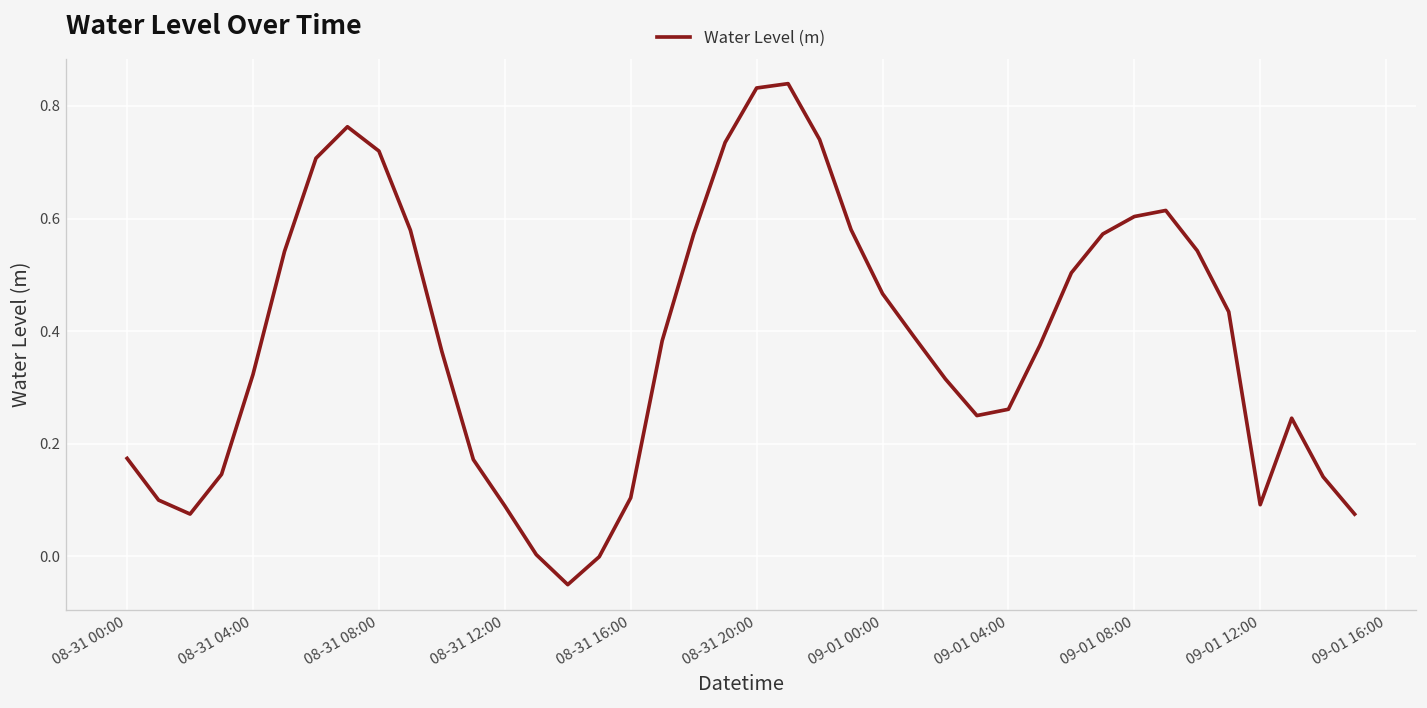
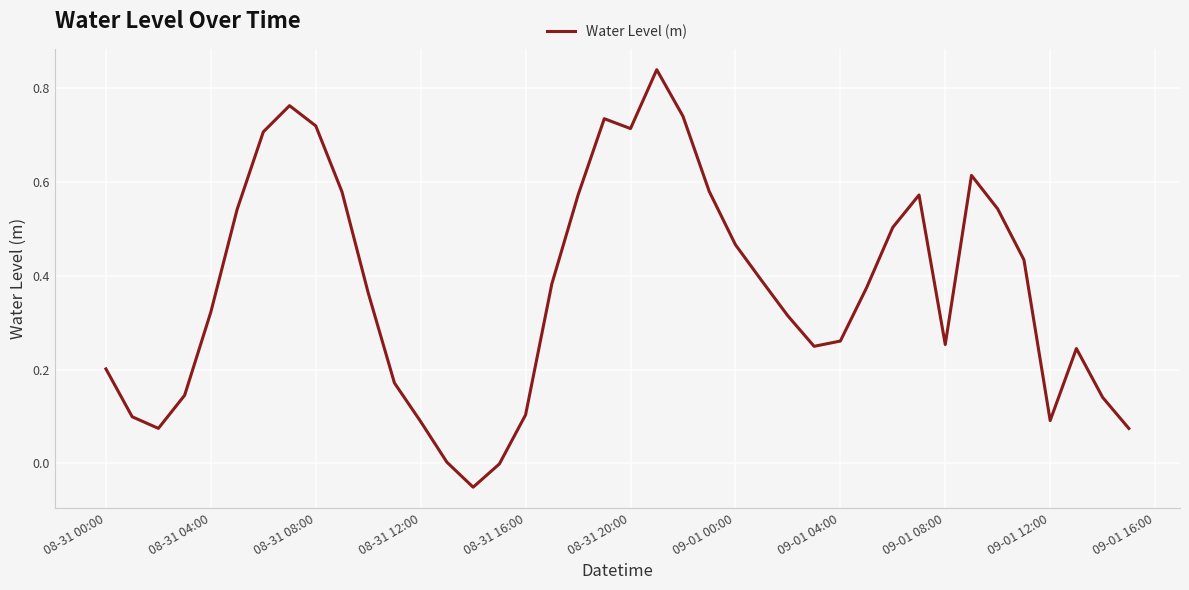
  {
-   "08-31 00:00": 0.17,
+   "08-31 00:00": 0.20,
    "08-31 04:00": 0.32,
    "08-31 08:00": 0.72,
    "08-31 12:00": 0.09,
    "08-31 16:00": 0.10,
-   "08-31 20:00": 0.83,
+   "08-31 20:00": 0.71,
    "09-01 00:00": 0.47,
    "09-01 04:00": 0.26,
-   "09-01 08:00": 0.60,
+   "09-01 08:00": 0.25,
    "09-01 12:00": 0.09
  }
